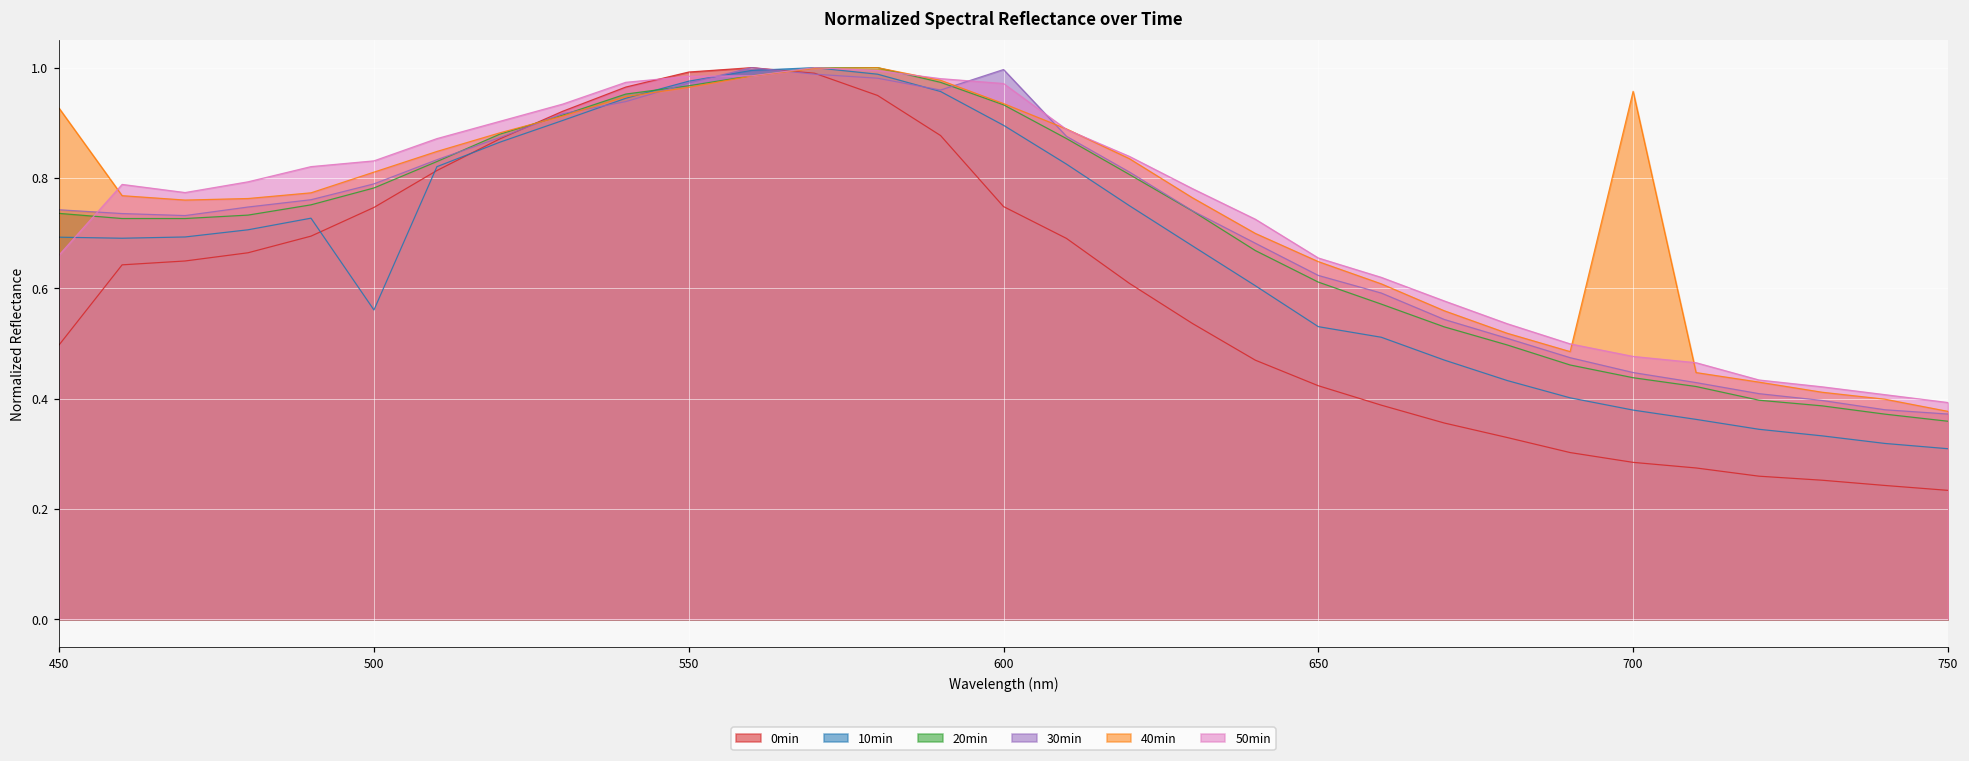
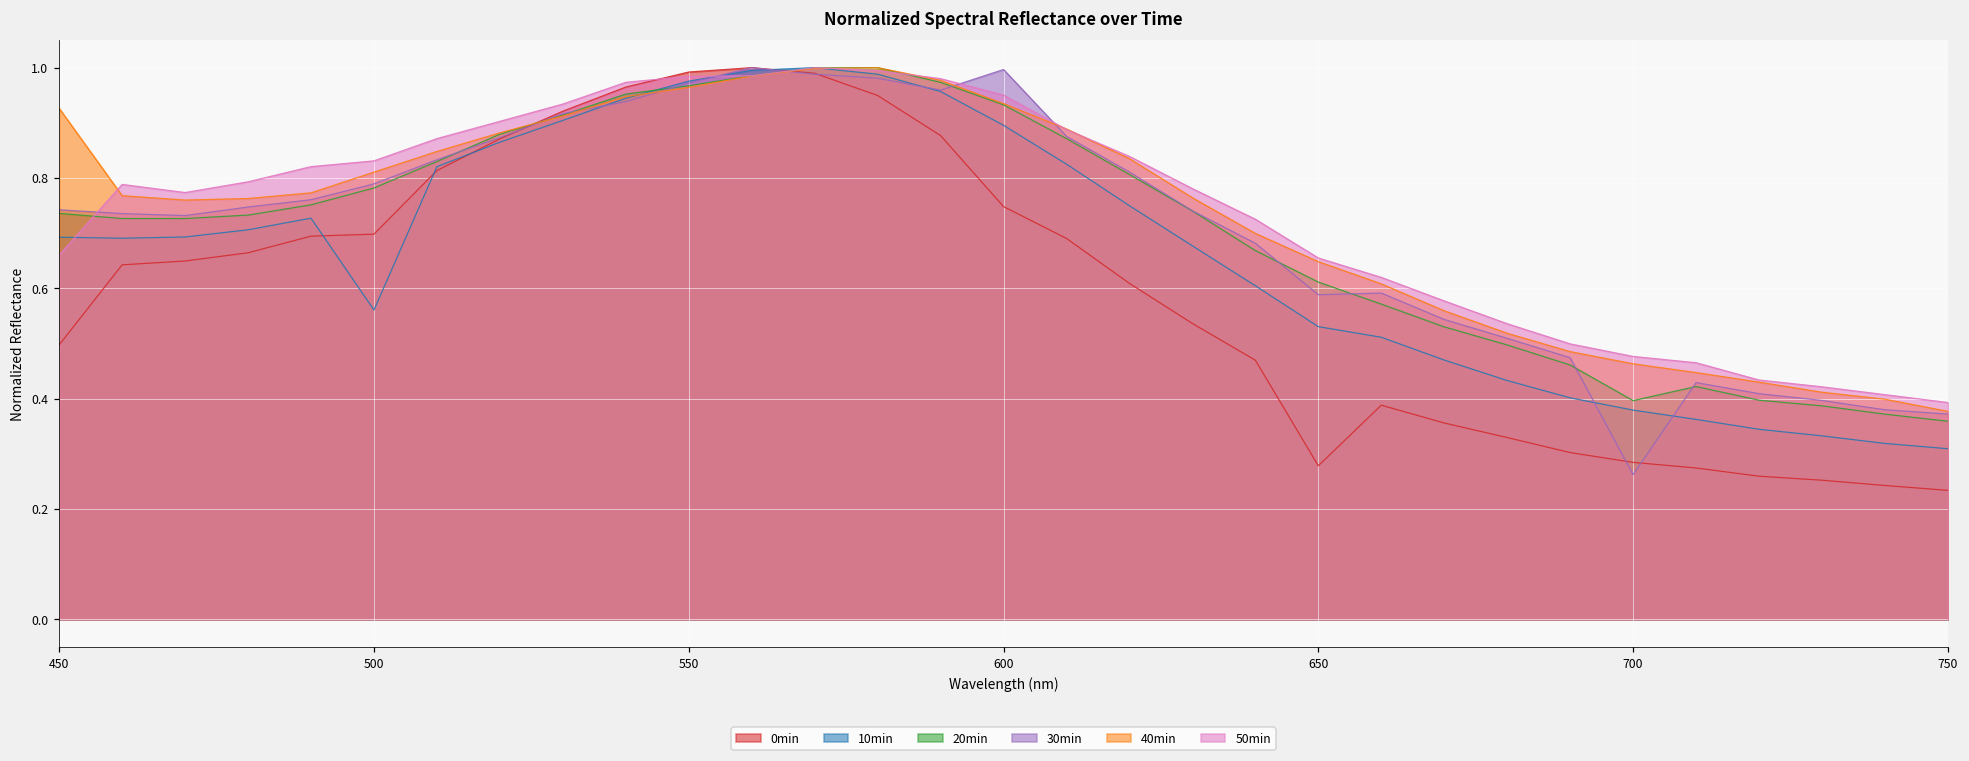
  {
    "0min": {
      "450": 0.50,
-     "500": 0.75,
+     "500": 0.70,
      "550": 0.99,
      "600": 0.75,
-     "650": 0.42,
+     "650": 0.28,
      "700": 0.28,
      "750": 0.23
    },
    "10min": {
      "450": 0.69,
      "500": 0.56,
      "600": 0.90,
      "650": 0.53,
      "700": 0.38,
      "750": 0.31
    },
    "20min": {
      "450": 0.74,
      "500": 0.78,
      "650": 0.61,
-     "700": 0.44,
+     "700": 0.40,
      "750": 0.36
    },
    "30min": {
      "450": 0.74,
      "500": 0.79,
      "600": 1.00,
-     "650": 0.62,
-     "700": 0.45
+     "650": 0.59,
+     "700": 0.26
    },
    "40min": {
      "450": 0.93,
      "500": 0.81,
      "650": 0.65,
-     "700": 0.96
+     "700": 0.46
    },
    "50min": {
      "450": 0.66,
      "500": 0.83,
      "550": 0.98,
-     "600": 0.97,
+     "600": 0.95,
      "650": 0.65,
      "700": 0.48,
      "750": 0.39
    }
  }
